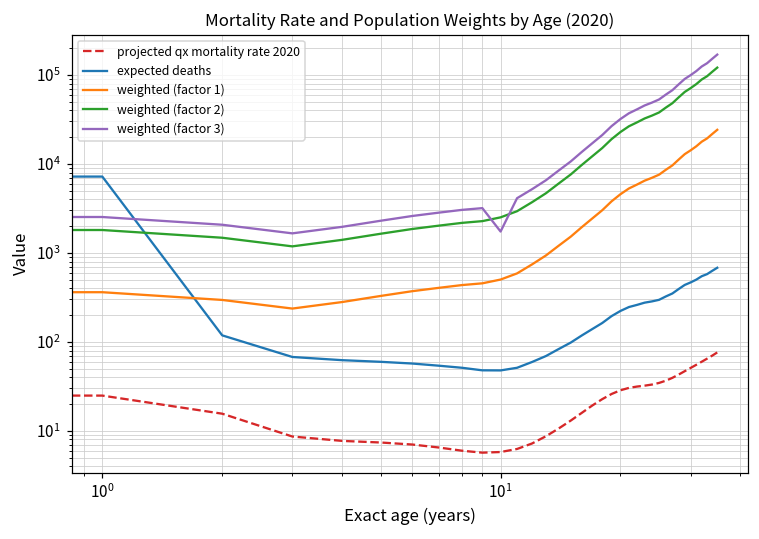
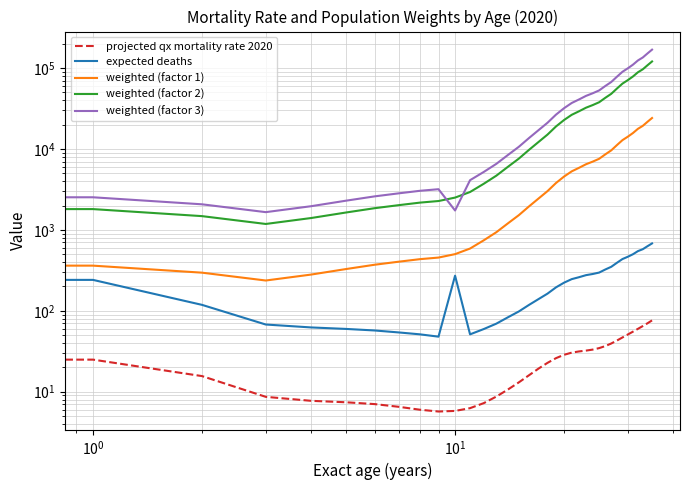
  {
    "projected qx mortality rate 2020": {
      "10^0": 25,
      "10^1": 6
    },
    "expected deaths": {
-     "10^0": 7000,
-     "10^1": 50
+     "10^0": 240,
+     "10^1": 270
    },
    "weighted (factor 1)": {
      "10^0": 400,
      "10^1": 500
    },
    "weighted (factor 2)": {
      "10^0": 1800,
      "10^1": 2500
    },
    "weighted (factor 3)": {
      "10^0": 2500,
      "10^1": 1700
    }
  }
